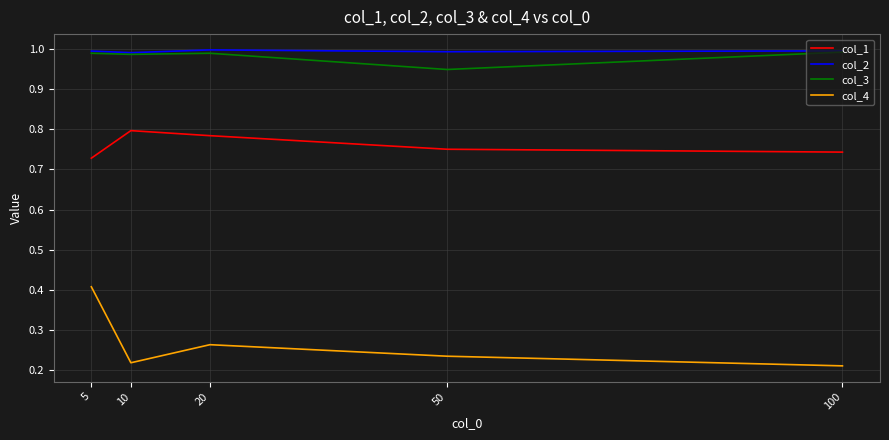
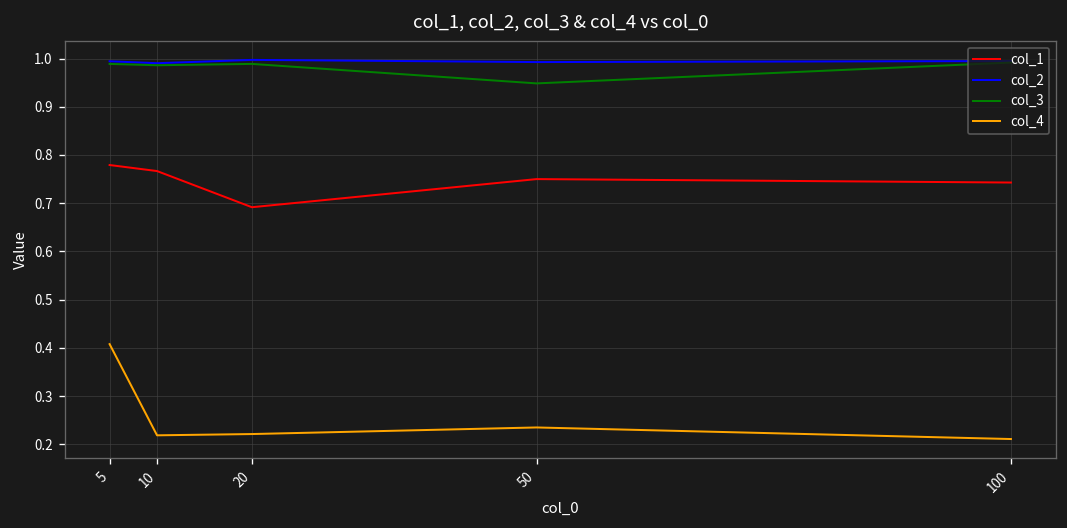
  {
    "col_1": {
-     "5": 0.73,
-     "10": 0.80,
-     "20": 0.78,
+     "5": 0.78,
+     "10": 0.77,
+     "20": 0.69,
      "50": 0.75,
      "100": 0.74
    },
    "col_2": {
      "20": 1.00,
      "50": 0.99
    },
    "col_3": {
      "20": 0.99,
      "50": 0.95
    },
    "col_4": {
      "5": 0.41,
      "10": 0.22,
-     "20": 0.26,
+     "20": 0.22,
      "50": 0.23,
      "100": 0.21
    }
  }
